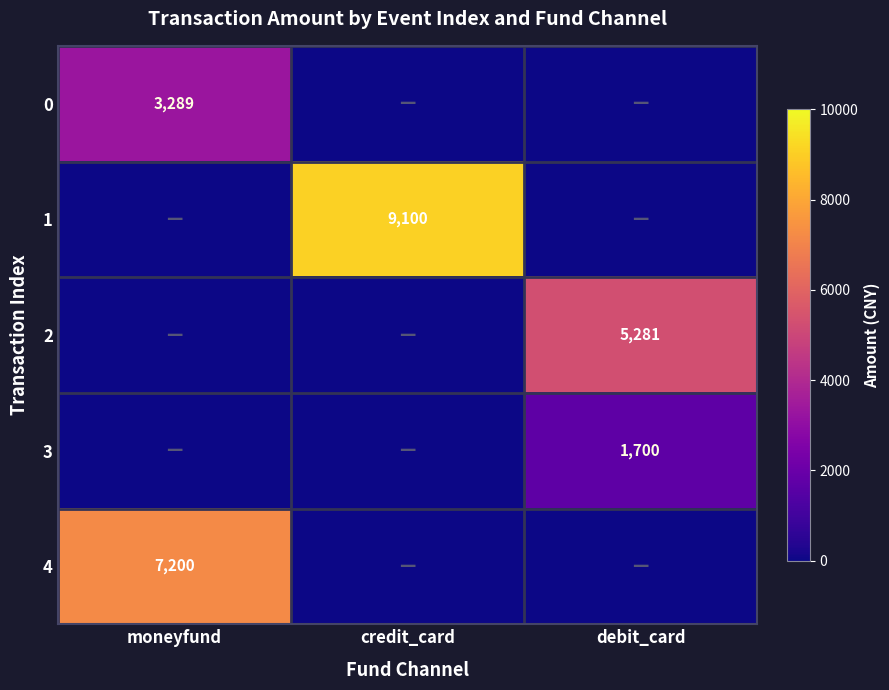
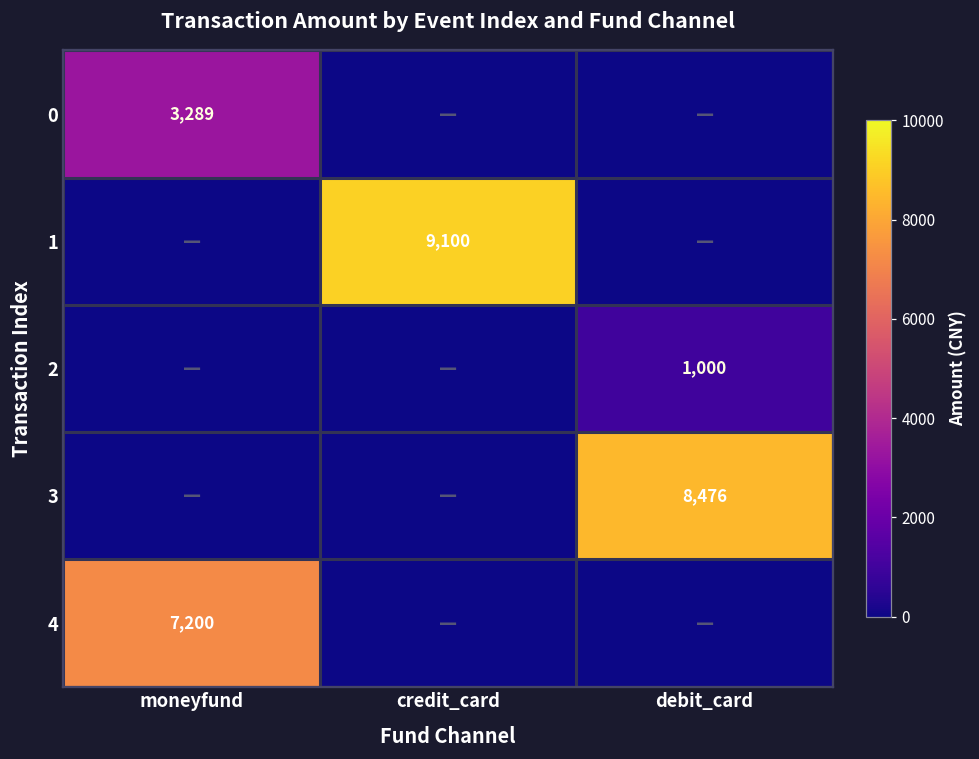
  {
    "0": {
      "moneyfund": "3,289"
    },
    "1": {
      "credit_card": "9,100"
    },
    "2": {
-     "debit_card": "5,281"
+     "debit_card": "1,000"
    },
    "3": {
-     "debit_card": "1,700"
+     "debit_card": "8,476"
    },
    "4": {
      "moneyfund": "7,200"
    }
  }
